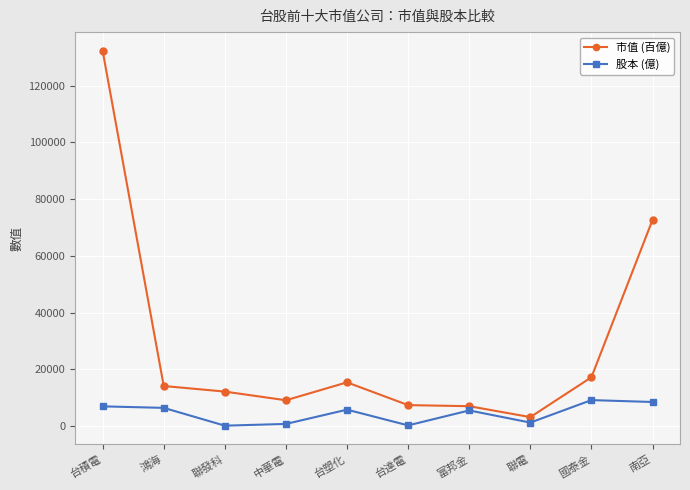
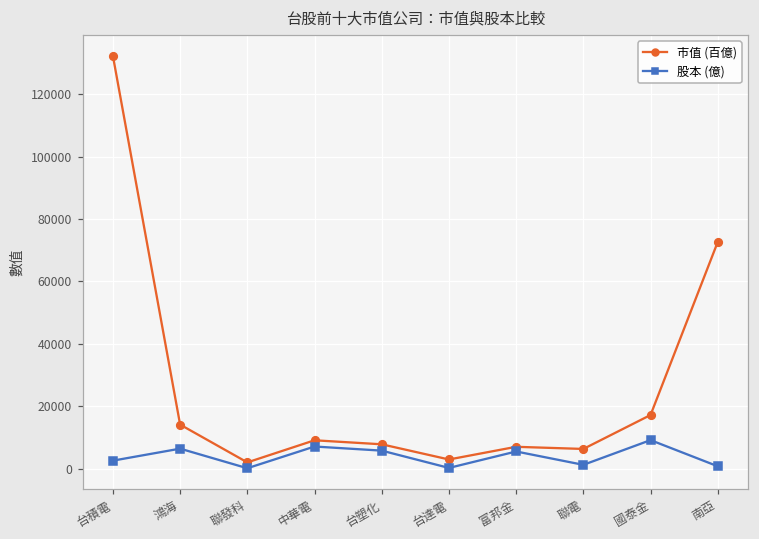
  {
    "市值 (百億)": {
      "台積電": 132000,
      "鴻海": 14000,
-     "聯發科": 12000,
+     "聯發科": 2000,
      "中華電": 9000,
-     "台塑化": 15000,
-     "台達電": 7000,
+     "台塑化": 8000,
+     "台達電": 3000,
      "富邦金": 7000,
-     "聯電": 3000,
+     "聯電": 6000,
      "國泰金": 17000,
      "南亞": 73000
    },
    "股本 (億)": {
-     "台積電": 7000,
+     "台積電": 3000,
      "鴻海": 6000,
      "聯發科": 0,
-     "中華電": 1000,
+     "中華電": 7000,
      "台塑化": 6000,
      "台達電": 0,
      "富邦金": 6000,
      "聯電": 1000,
      "國泰金": 9000,
-     "南亞": 9000
+     "南亞": 1000
    }
  }
